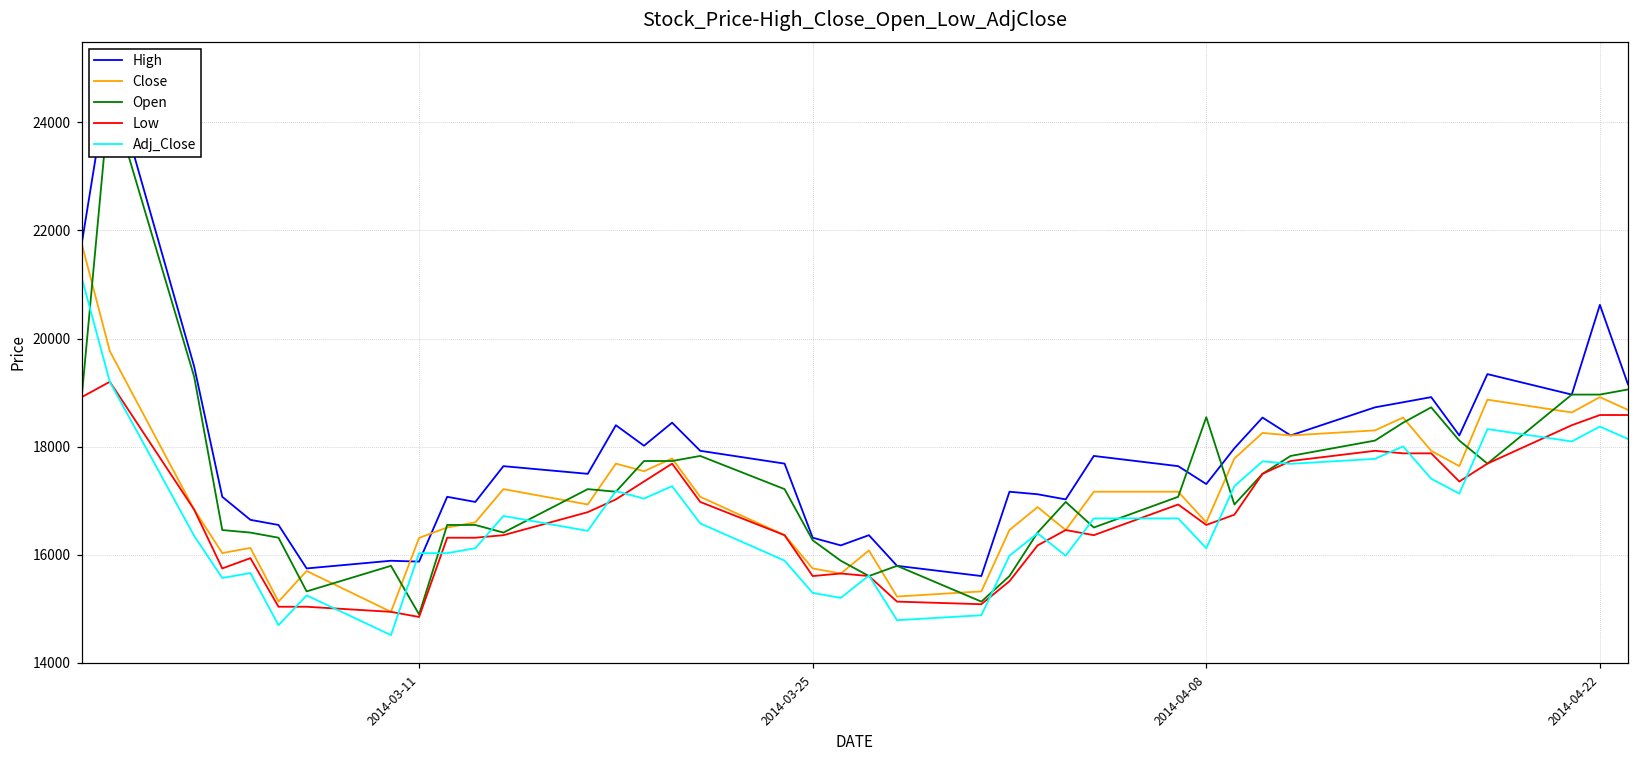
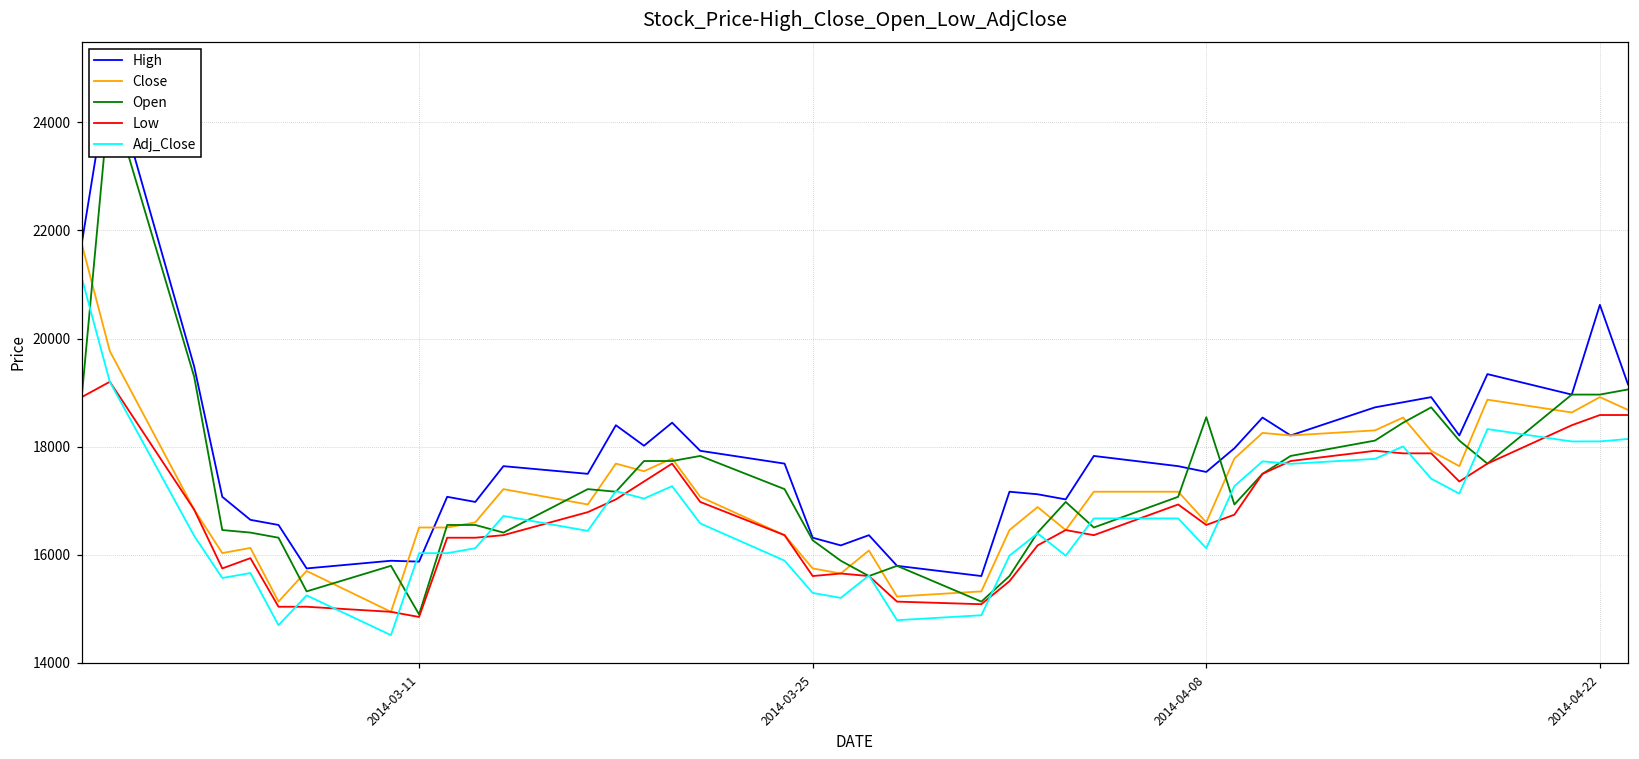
  {
    "High": {
      "2014-03-11": 15900,
-     "2014-04-08": 17300,
+     "2014-04-08": 17500,
      "2014-04-22": 20600
    },
    "Close": {
-     "2014-03-11": 16300,
+     "2014-03-11": 16500,
      "2014-03-25": 15700
    },
    "Open": {
      "2014-04-08": 18500
    },
    "Low": {
      "2014-03-25": 15600,
      "2014-04-22": 18600
    },
    "Adj_Close": {
      "2014-03-11": 16000,
      "2014-03-25": 15300,
      "2014-04-08": 16100,
-     "2014-04-22": 18400
+     "2014-04-22": 18100
    }
  }
